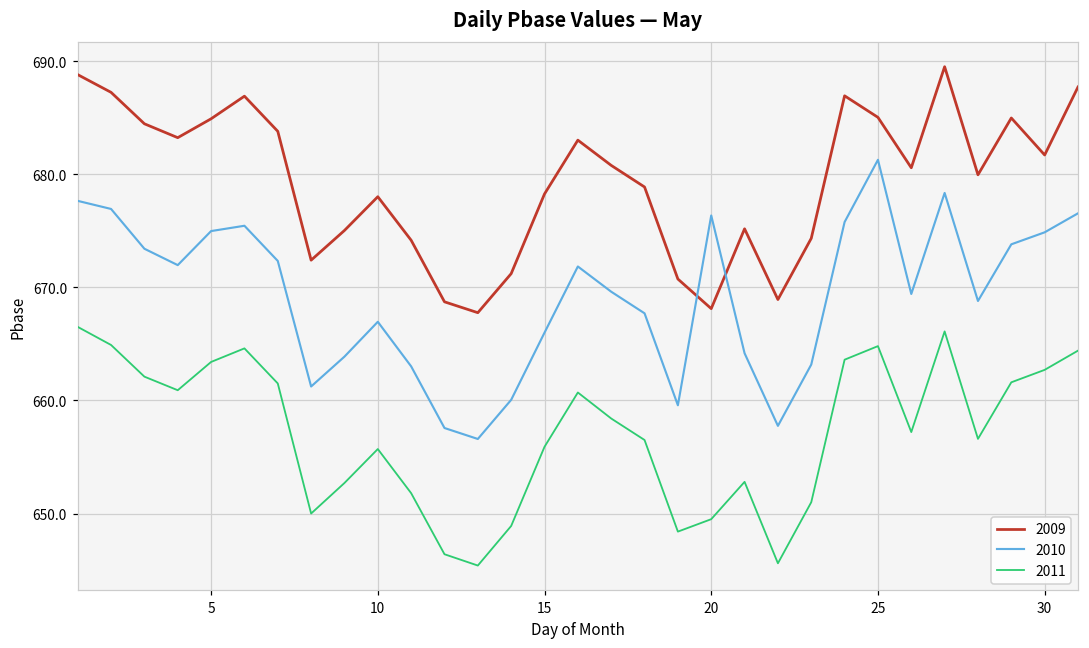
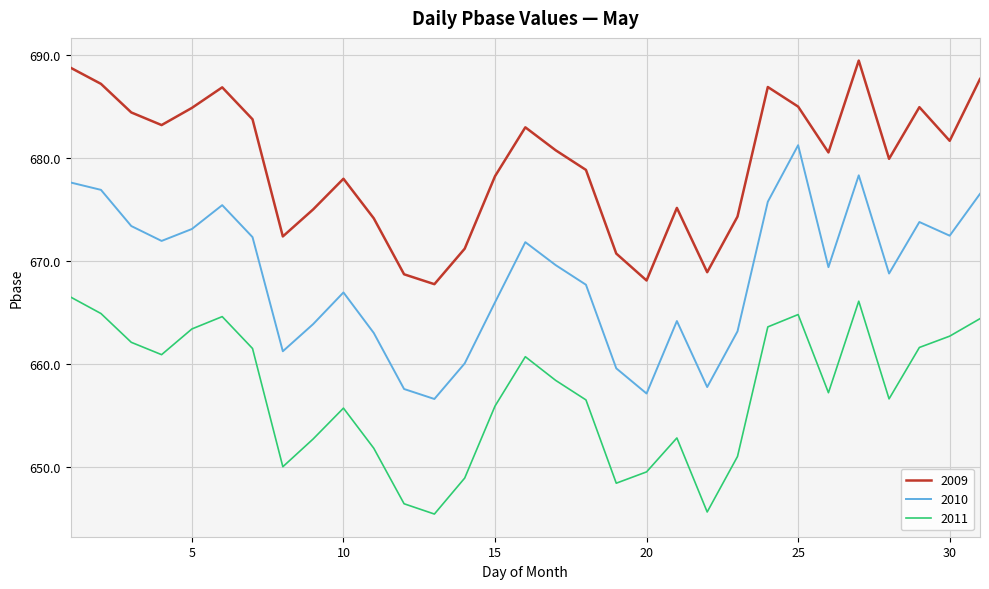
  {
    "2009": {
      "5": 684.9,
      "10": 678.0,
      "15": 678.3,
      "20": 668.1,
      "25": 685.0,
      "30": 681.7
    },
    "2010": {
-     "5": 675.0,
+     "5": 673.1,
      "10": 667.0,
      "15": 666.0,
-     "20": 676.4,
+     "20": 657.1,
      "25": 681.3,
-     "30": 674.9
+     "30": 672.5
    },
    "2011": {
      "5": 663.4,
      "10": 655.7,
      "15": 655.9,
      "20": 649.5,
      "25": 664.8,
      "30": 662.7
    }
  }
